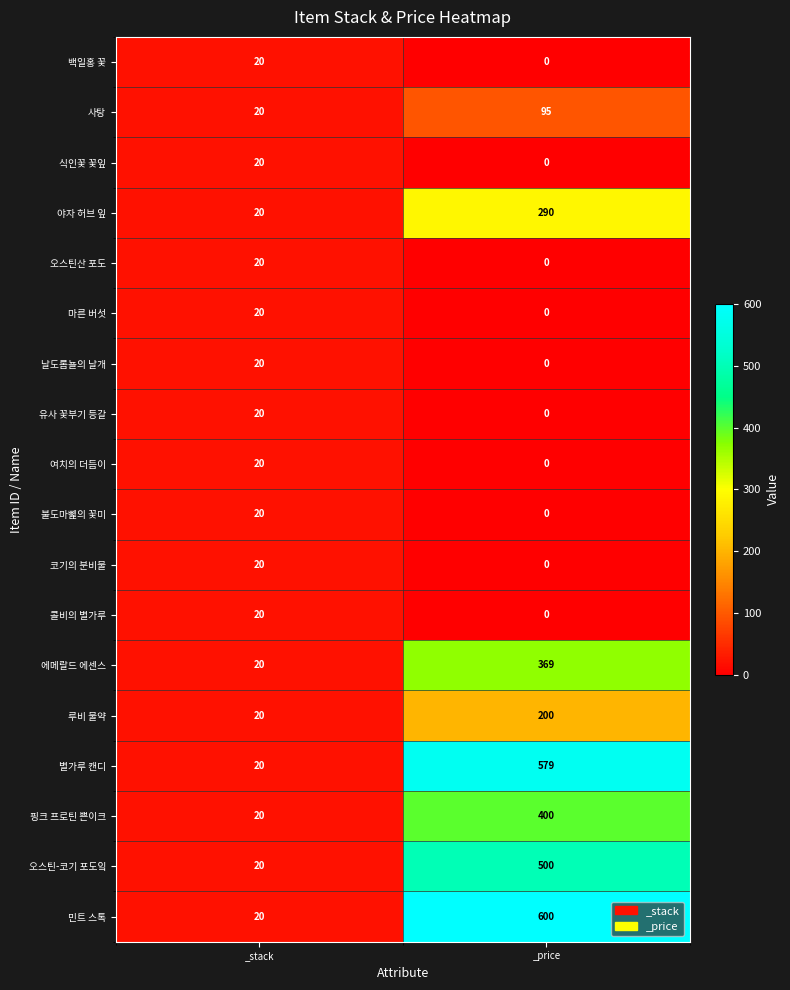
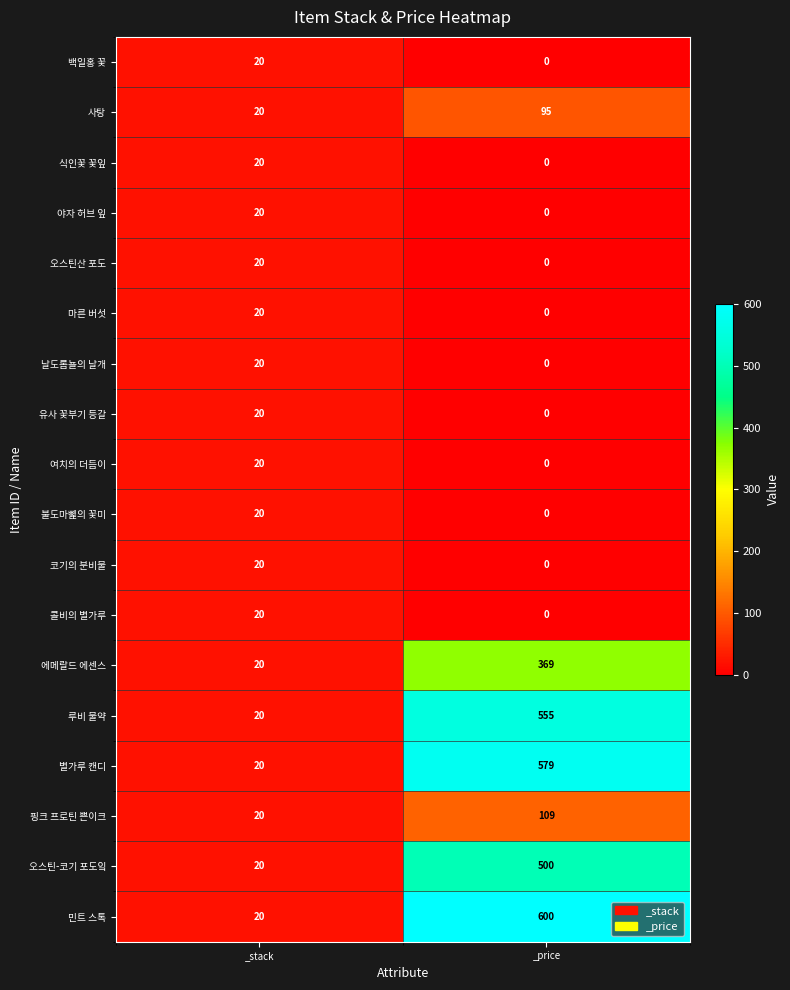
  {
    "백일홍 꽃": {
      "_stack": 20,
      "_price": 0
    },
    "사탕": {
      "_stack": 20,
      "_price": 95
    },
    "식인꽃 꽃잎": {
      "_stack": 20,
      "_price": 0
    },
    "야자 허브 잎": {
      "_stack": 20,
-     "_price": 290
+     "_price": 0
    },
    "오스틴산 포도": {
      "_stack": 20,
      "_price": 0
    },
    "마른 버섯": {
      "_stack": 20,
      "_price": 0
    },
    "날도롭뇰의 날개": {
      "_stack": 20,
      "_price": 0
    },
    "유사 꽃부기 등갈": {
      "_stack": 20,
      "_price": 0
    },
    "여치의 더듬이": {
      "_stack": 20,
      "_price": 0
    },
    "불도마뼱의 꽃미": {
      "_stack": 20,
      "_price": 0
    },
    "코기의 분비물": {
      "_stack": 20,
      "_price": 0
    },
    "콜비의 별가루": {
      "_stack": 20,
      "_price": 0
    },
    "에메랄드 에센스": {
      "_stack": 20,
      "_price": 369
    },
    "루비 물약": {
      "_stack": 20,
-     "_price": 200
+     "_price": 555
    },
    "별가루 캔디": {
      "_stack": 20,
      "_price": 579
    },
    "핑크 프로틴 쁜이크": {
      "_stack": 20,
-     "_price": 400
+     "_price": 109
    },
    "오스틴-코기 포도잌": {
      "_stack": 20,
      "_price": 500
    },
    "민트 스톡": {
      "_stack": 20,
      "_price": 600
    }
  }
